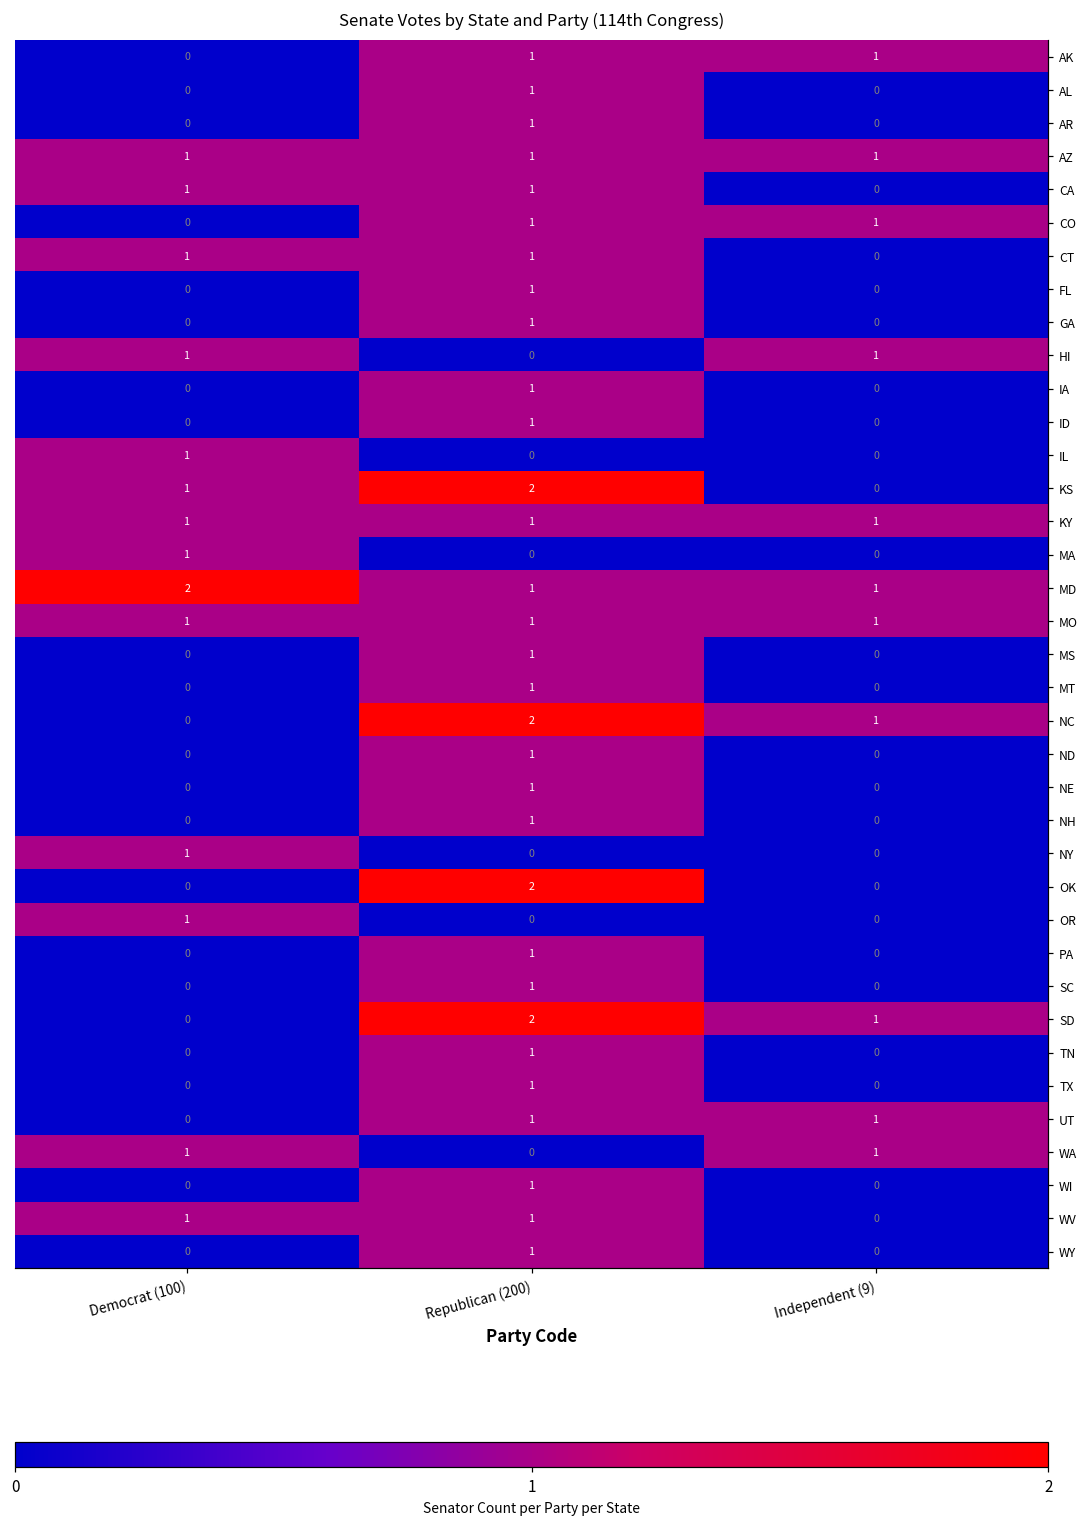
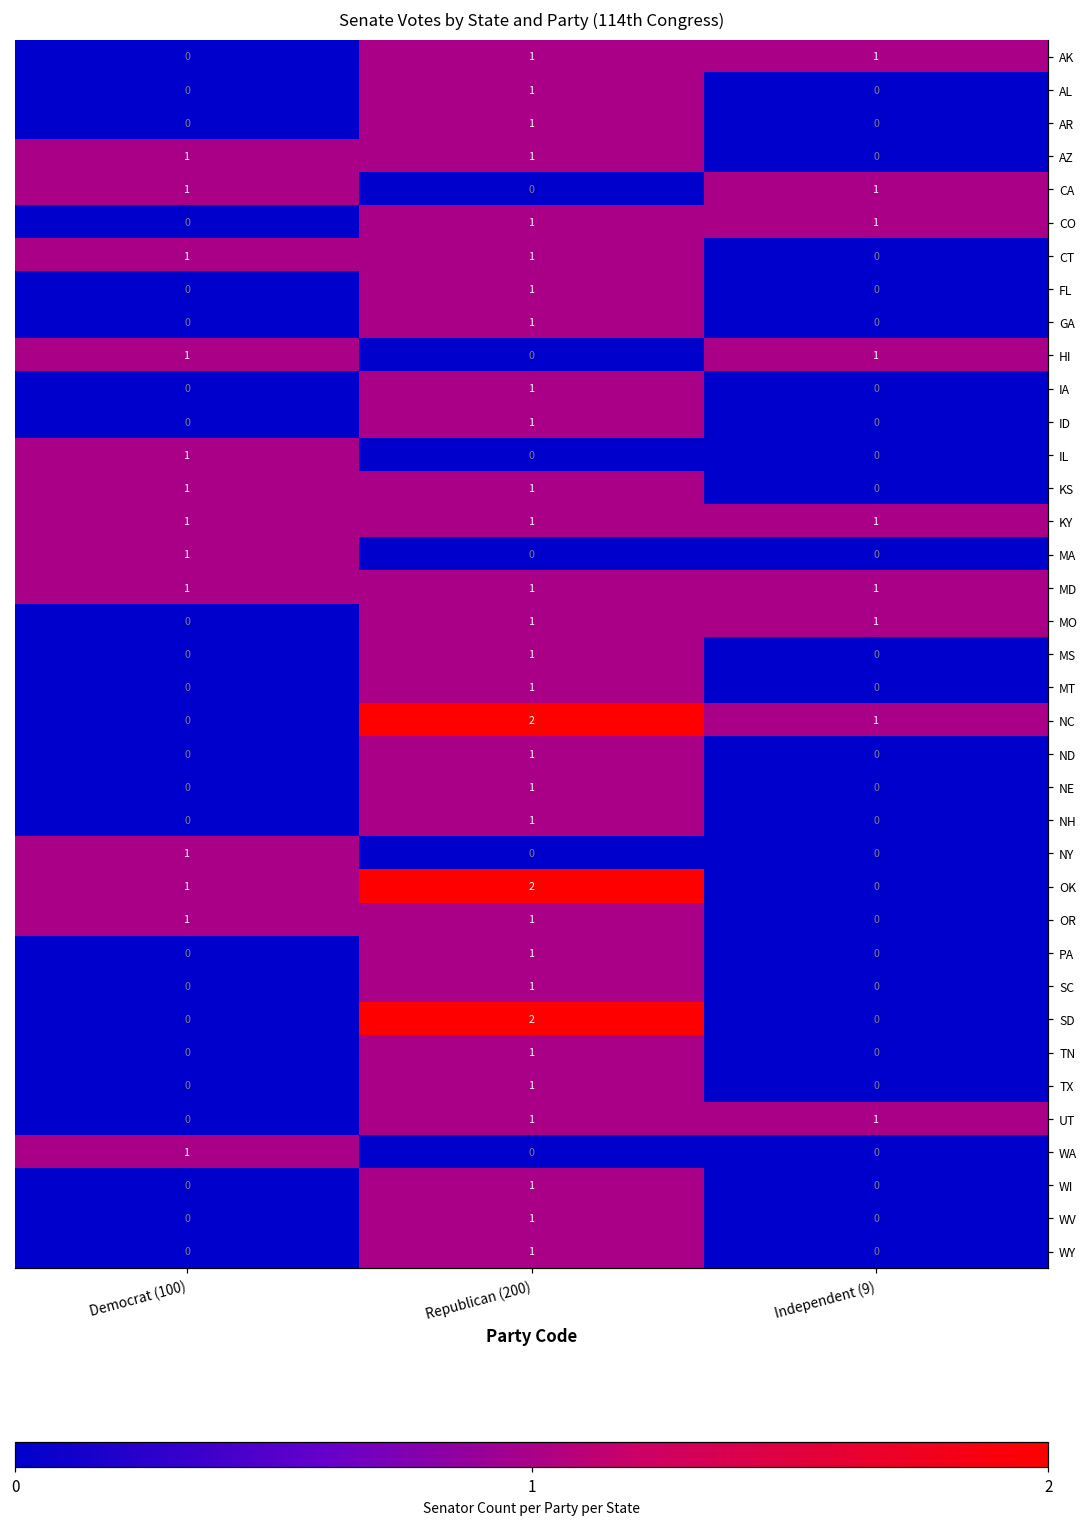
  {
    "AK": {
      "Democrat (100)": 0,
      "Republican (200)": 1,
      "Independent (9)": 1
    },
    "AL": {
      "Democrat (100)": 0,
      "Republican (200)": 1,
      "Independent (9)": 0
    },
    "AR": {
      "Democrat (100)": 0,
      "Republican (200)": 1,
      "Independent (9)": 0
    },
    "AZ": {
      "Democrat (100)": 1,
      "Republican (200)": 1,
-     "Independent (9)": 1
+     "Independent (9)": 0
    },
    "CA": {
      "Democrat (100)": 1,
-     "Republican (200)": 1,
-     "Independent (9)": 0
+     "Republican (200)": 0,
+     "Independent (9)": 1
    },
    "CO": {
      "Democrat (100)": 0,
      "Republican (200)": 1,
      "Independent (9)": 1
    },
    "CT": {
      "Democrat (100)": 1,
      "Republican (200)": 1,
      "Independent (9)": 0
    },
    "FL": {
      "Democrat (100)": 0,
      "Republican (200)": 1,
      "Independent (9)": 0
    },
    "GA": {
      "Democrat (100)": 0,
      "Republican (200)": 1,
      "Independent (9)": 0
    },
    "HI": {
      "Democrat (100)": 1,
      "Republican (200)": 0,
      "Independent (9)": 1
    },
    "IA": {
      "Democrat (100)": 0,
      "Republican (200)": 1,
      "Independent (9)": 0
    },
    "ID": {
      "Democrat (100)": 0,
      "Republican (200)": 1,
      "Independent (9)": 0
    },
    "IL": {
      "Democrat (100)": 1,
      "Republican (200)": 0,
      "Independent (9)": 0
    },
    "KS": {
      "Democrat (100)": 1,
-     "Republican (200)": 2,
+     "Republican (200)": 1,
      "Independent (9)": 0
    },
    "KY": {
      "Democrat (100)": 1,
      "Republican (200)": 1,
      "Independent (9)": 1
    },
    "MA": {
      "Democrat (100)": 1,
      "Republican (200)": 0,
      "Independent (9)": 0
    },
    "MD": {
-     "Democrat (100)": 2,
+     "Democrat (100)": 1,
      "Republican (200)": 1,
      "Independent (9)": 1
    },
    "MO": {
-     "Democrat (100)": 1,
+     "Democrat (100)": 0,
      "Republican (200)": 1,
      "Independent (9)": 1
    },
    "MS": {
      "Democrat (100)": 0,
      "Republican (200)": 1,
      "Independent (9)": 0
    },
    "MT": {
      "Democrat (100)": 0,
      "Republican (200)": 1,
      "Independent (9)": 0
    },
    "NC": {
      "Democrat (100)": 0,
      "Republican (200)": 2,
      "Independent (9)": 1
    },
    "ND": {
      "Democrat (100)": 0,
      "Republican (200)": 1,
      "Independent (9)": 0
    },
    "NE": {
      "Democrat (100)": 0,
      "Republican (200)": 1,
      "Independent (9)": 0
    },
    "NH": {
      "Democrat (100)": 0,
      "Republican (200)": 1,
      "Independent (9)": 0
    },
    "NY": {
      "Democrat (100)": 1,
      "Republican (200)": 0,
      "Independent (9)": 0
    },
    "OK": {
-     "Democrat (100)": 0,
+     "Democrat (100)": 1,
      "Republican (200)": 2,
      "Independent (9)": 0
    },
    "OR": {
      "Democrat (100)": 1,
-     "Republican (200)": 0,
+     "Republican (200)": 1,
      "Independent (9)": 0
    },
    "PA": {
      "Democrat (100)": 0,
      "Republican (200)": 1,
      "Independent (9)": 0
    },
    "SC": {
      "Democrat (100)": 0,
      "Republican (200)": 1,
      "Independent (9)": 0
    },
    "SD": {
      "Democrat (100)": 0,
      "Republican (200)": 2,
-     "Independent (9)": 1
+     "Independent (9)": 0
    },
    "TN": {
      "Democrat (100)": 0,
      "Republican (200)": 1,
      "Independent (9)": 0
    },
    "TX": {
      "Democrat (100)": 0,
      "Republican (200)": 1,
      "Independent (9)": 0
    },
    "UT": {
      "Democrat (100)": 0,
      "Republican (200)": 1,
      "Independent (9)": 1
    },
    "WA": {
      "Democrat (100)": 1,
      "Republican (200)": 0,
-     "Independent (9)": 1
+     "Independent (9)": 0
    },
    "WI": {
      "Democrat (100)": 0,
      "Republican (200)": 1,
      "Independent (9)": 0
    },
    "WV": {
-     "Democrat (100)": 1,
+     "Democrat (100)": 0,
      "Republican (200)": 1,
      "Independent (9)": 0
    },
    "WY": {
      "Democrat (100)": 0,
      "Republican (200)": 1,
      "Independent (9)": 0
    }
  }
